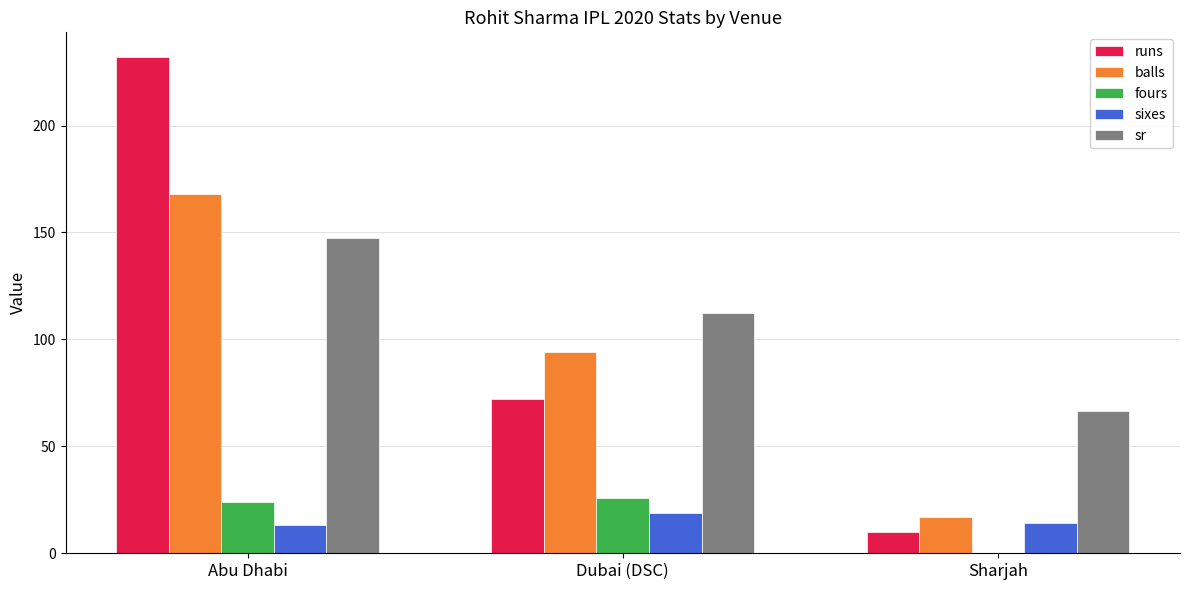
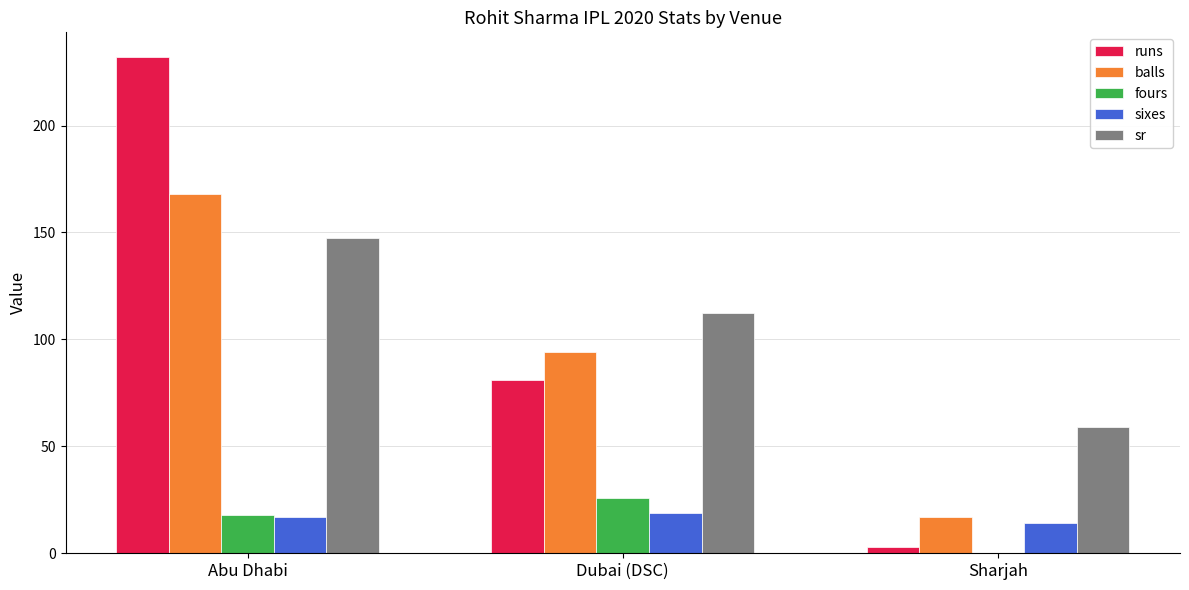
  {
    "runs": {
      "Abu Dhabi": 232,
-     "Dubai (DSC)": 72,
-     "Sharjah": 10
+     "Dubai (DSC)": 81,
+     "Sharjah": 3
    },
    "balls": {
      "Abu Dhabi": 168,
      "Dubai (DSC)": 94,
      "Sharjah": 17
    },
    "fours": {
-     "Abu Dhabi": 24,
+     "Abu Dhabi": 18,
      "Dubai (DSC)": 26,
      "Sharjah": 0
    },
    "sixes": {
-     "Abu Dhabi": 13,
+     "Abu Dhabi": 17,
      "Dubai (DSC)": 19,
      "Sharjah": 14
    },
    "sr": {
      "Abu Dhabi": 147,
      "Dubai (DSC)": 113,
-     "Sharjah": 67
+     "Sharjah": 59
    }
  }
